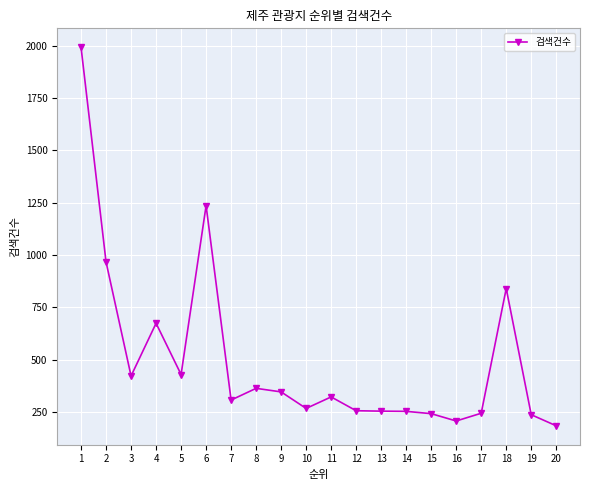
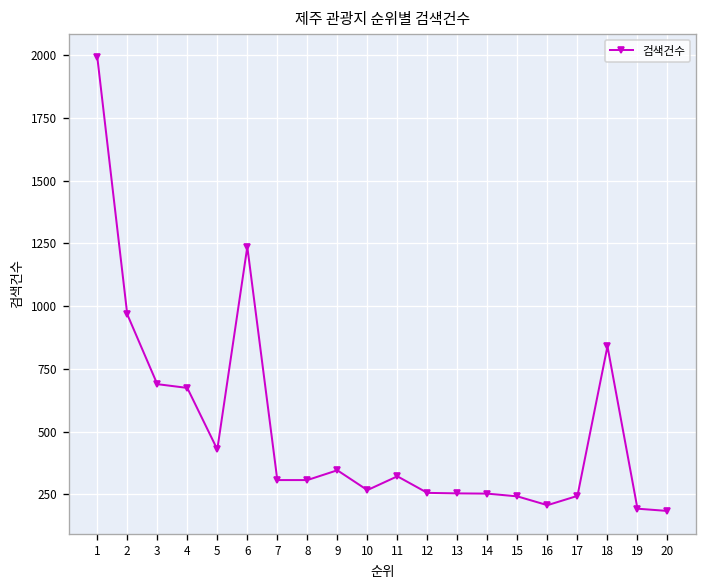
  {
    "1": 1990,
    "2": 970,
-   "3": 420,
+   "3": 690,
    "4": 670,
    "5": 430,
    "6": 1240,
    "7": 310,
-   "8": 360,
+   "8": 310,
    "9": 350,
    "10": 270,
    "11": 320,
    "12": 260,
    "13": 250,
    "14": 250,
    "15": 240,
    "16": 210,
    "17": 240,
    "18": 840,
-   "19": 240,
+   "19": 190,
    "20": 180
  }
